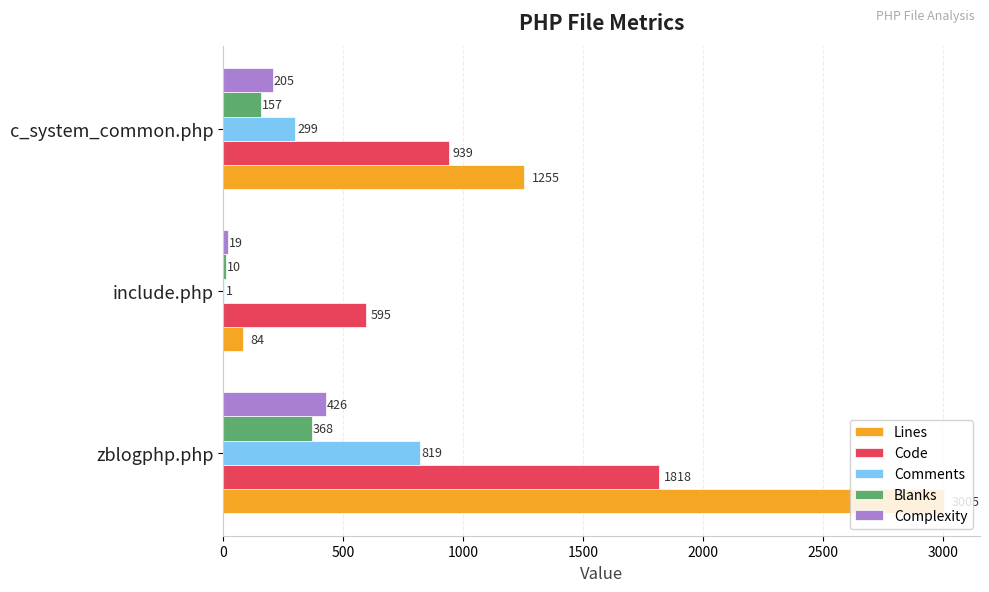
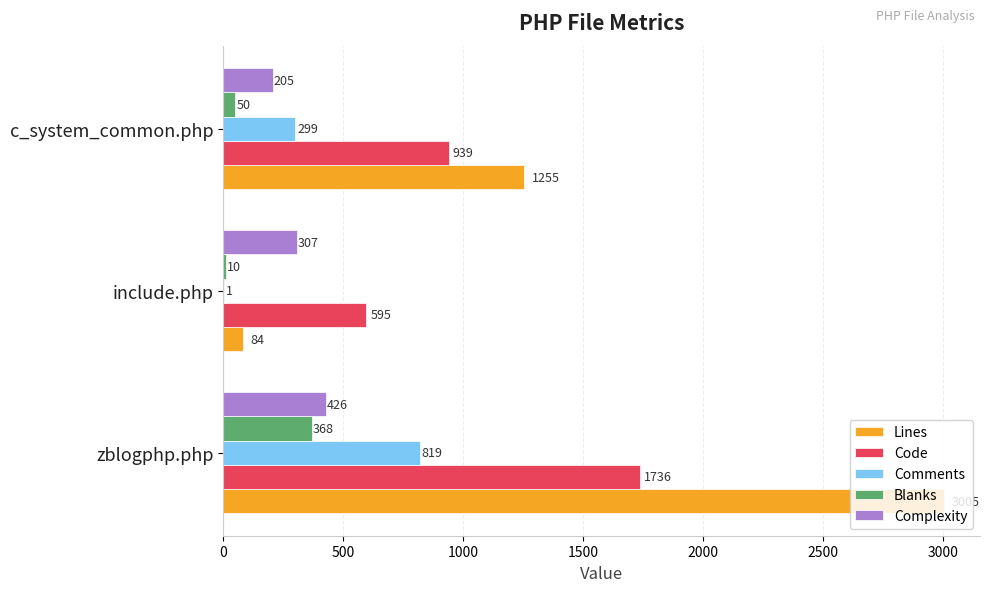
  {
    "Lines": {
      "c_system_common.php": 1255,
      "include.php": 84
    },
    "Code": {
      "c_system_common.php": 939,
      "include.php": 595,
-     "zblogphp.php": 1818
+     "zblogphp.php": 1736
    },
    "Comments": {
      "c_system_common.php": 299,
      "include.php": 1,
      "zblogphp.php": 819
    },
    "Blanks": {
-     "c_system_common.php": 157,
+     "c_system_common.php": 50,
      "include.php": 10,
      "zblogphp.php": 368
    },
    "Complexity": {
      "c_system_common.php": 205,
-     "include.php": 19,
+     "include.php": 307,
      "zblogphp.php": 426
    }
  }
